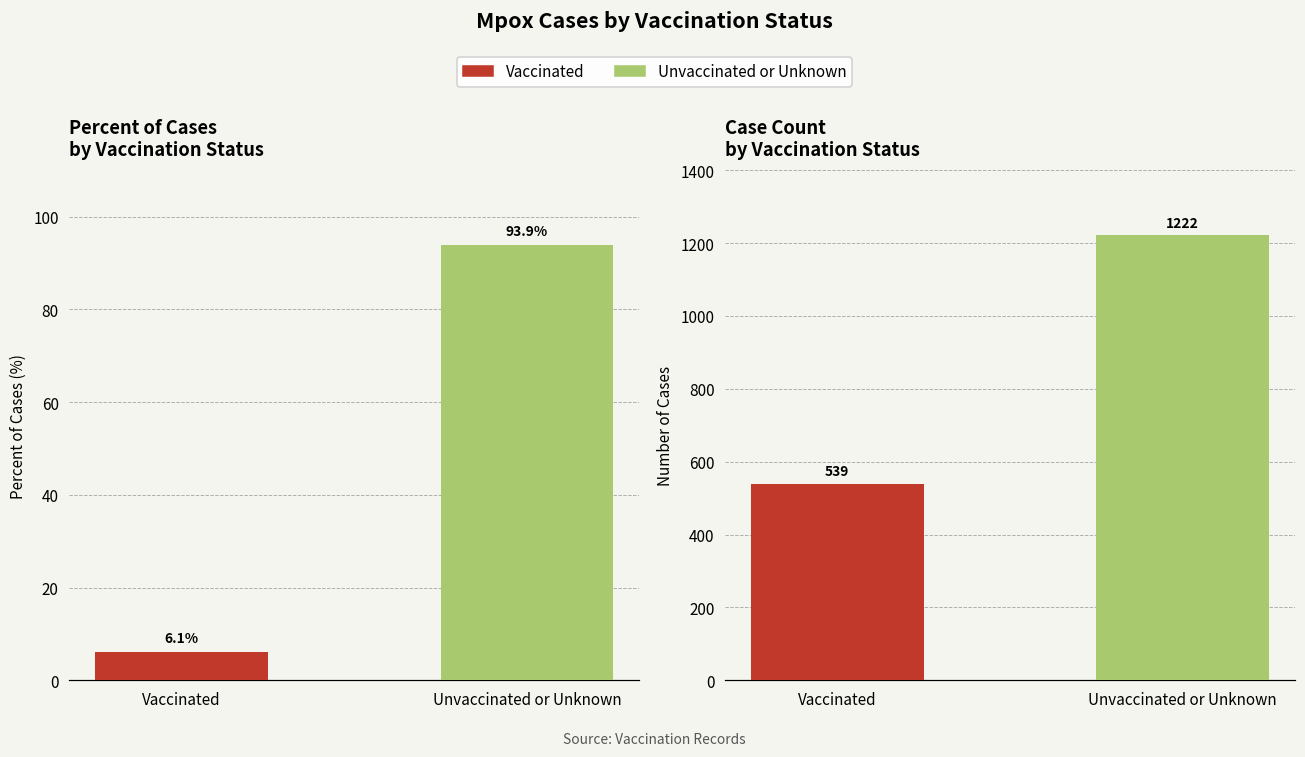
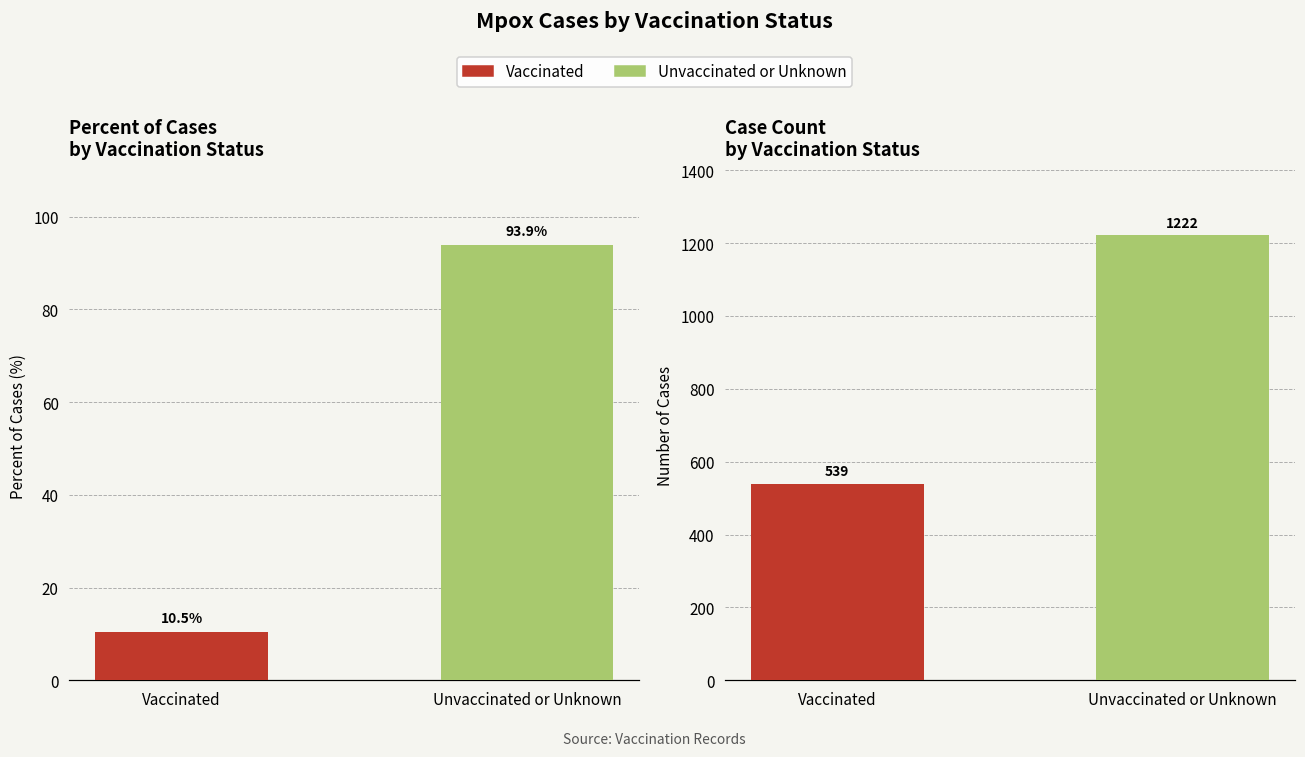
  {
    "Percent of Cases by Vaccination Status": {
-     "Vaccinated": "6.1%",
+     "Vaccinated": "10.5%",
      "Unvaccinated or Unknown": "93.9%"
    },
    "Case Count by Vaccination Status": {
      "Vaccinated": "539",
      "Unvaccinated or Unknown": "1222"
    }
  }
